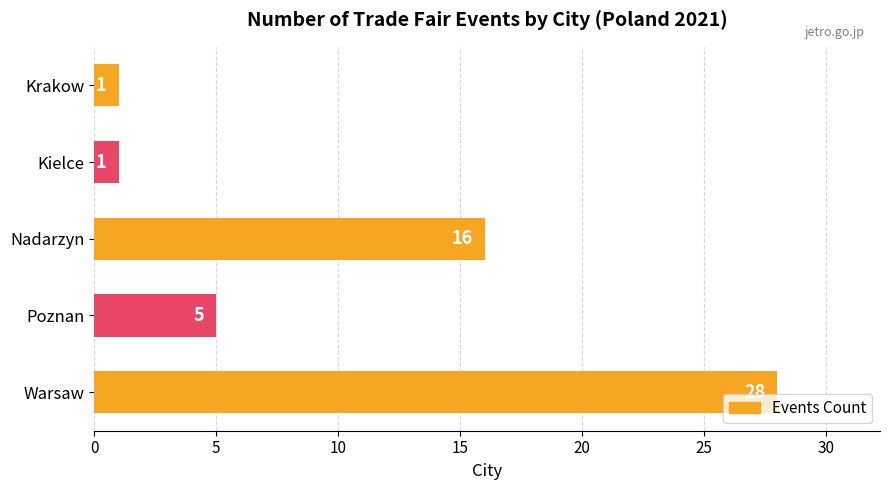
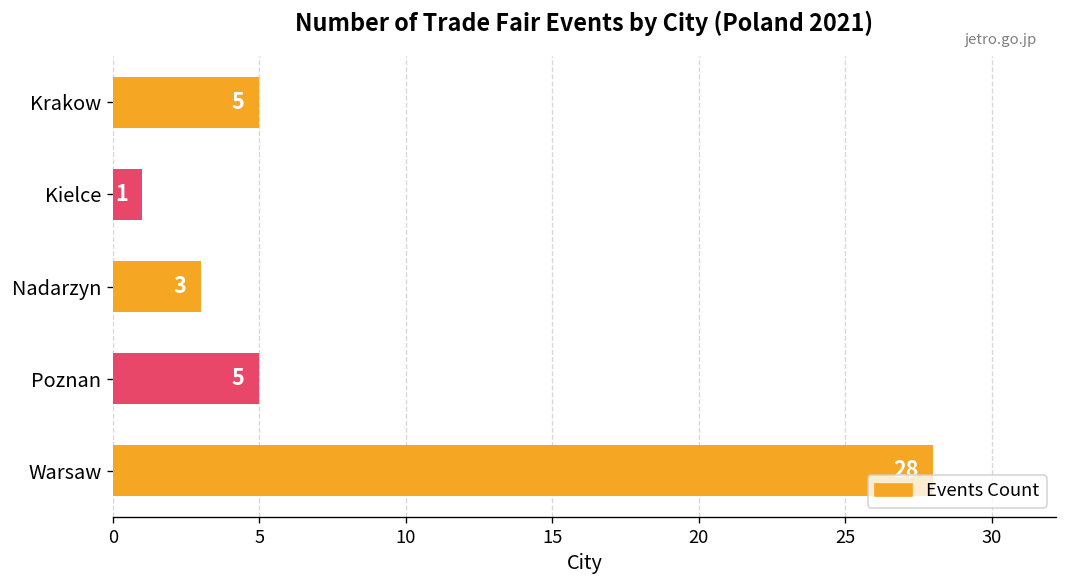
  {
-   "Krakow": 1,
+   "Krakow": 5,
    "Kielce": 1,
-   "Nadarzyn": 16,
+   "Nadarzyn": 3,
    "Poznan": 5
  }
